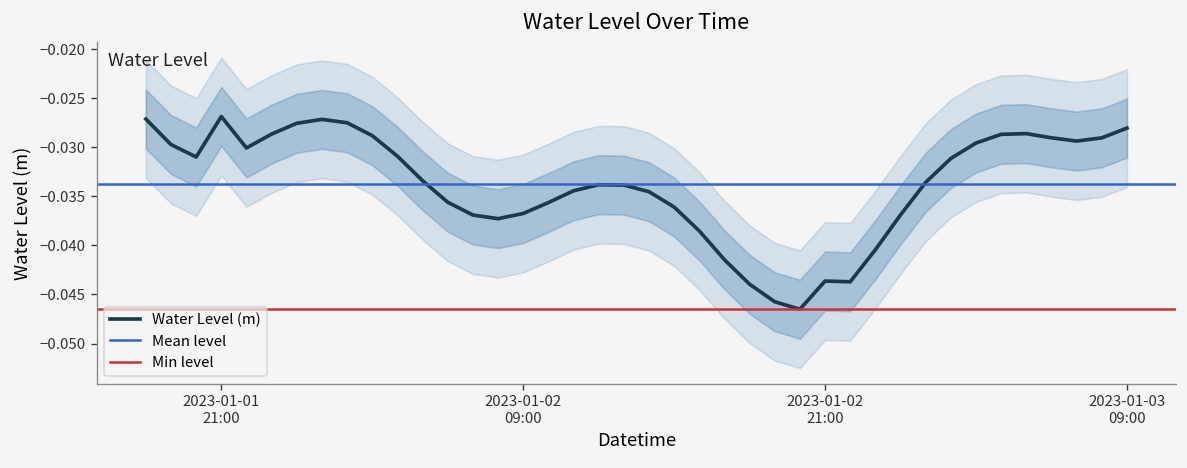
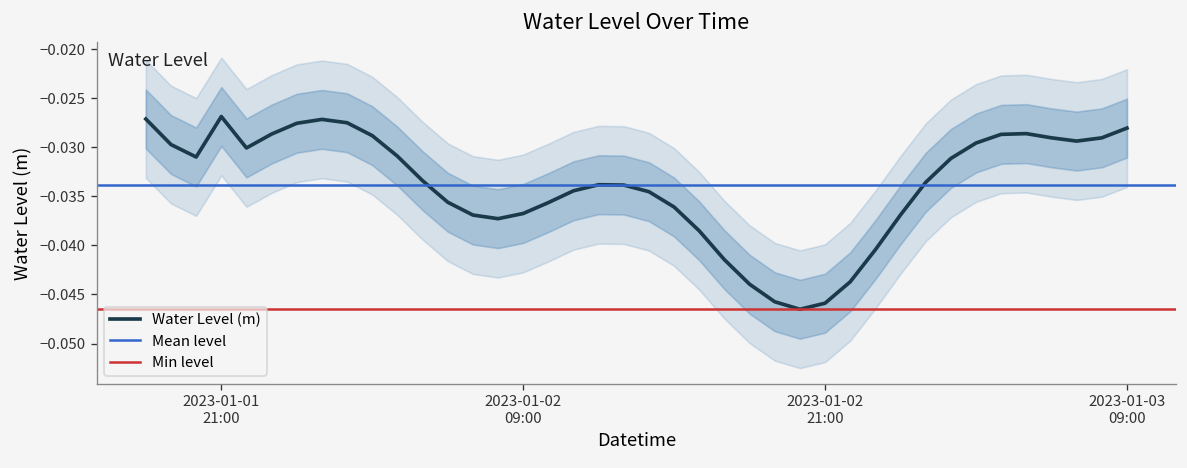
  {
    "Water Level (m)": {
      "2023-01-01 21:00": -0.027,
      "2023-01-02 09:00": -0.037,
-     "2023-01-02 21:00": -0.044,
+     "2023-01-02 21:00": -0.046,
      "2023-01-03 09:00": -0.028
    }
  }
